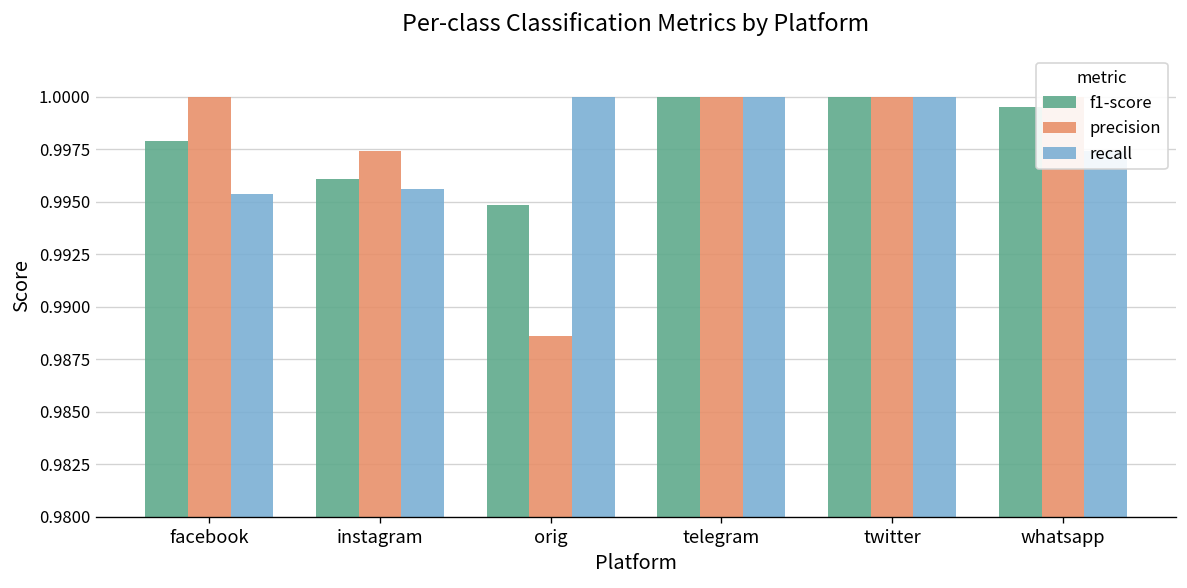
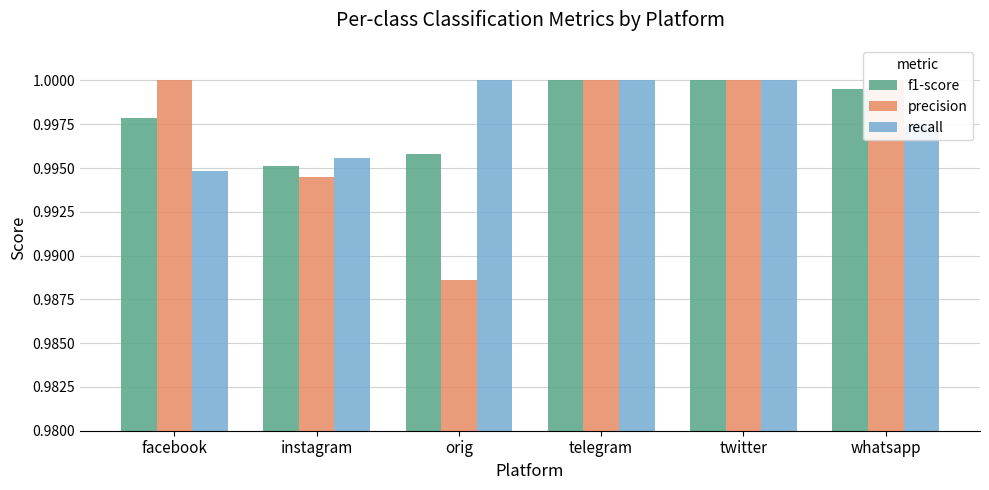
  {
    "f1-score": {
      "facebook": 0.9979,
-     "instagram": 0.9961,
-     "orig": 0.9948,
+     "instagram": 0.9951,
+     "orig": 0.9958,
      "telegram": 1.0000,
      "twitter": 1.0000,
      "whatsapp": 0.9995
    },
    "precision": {
      "facebook": 1.0000,
-     "instagram": 0.9974,
+     "instagram": 0.9945,
      "orig": 0.9886,
      "telegram": 1.0000,
      "twitter": 1.0000
    },
    "recall": {
-     "facebook": 0.9954,
+     "facebook": 0.9948,
      "instagram": 0.9956,
      "orig": 1.0000,
      "telegram": 1.0000,
      "twitter": 1.0000
    }
  }
